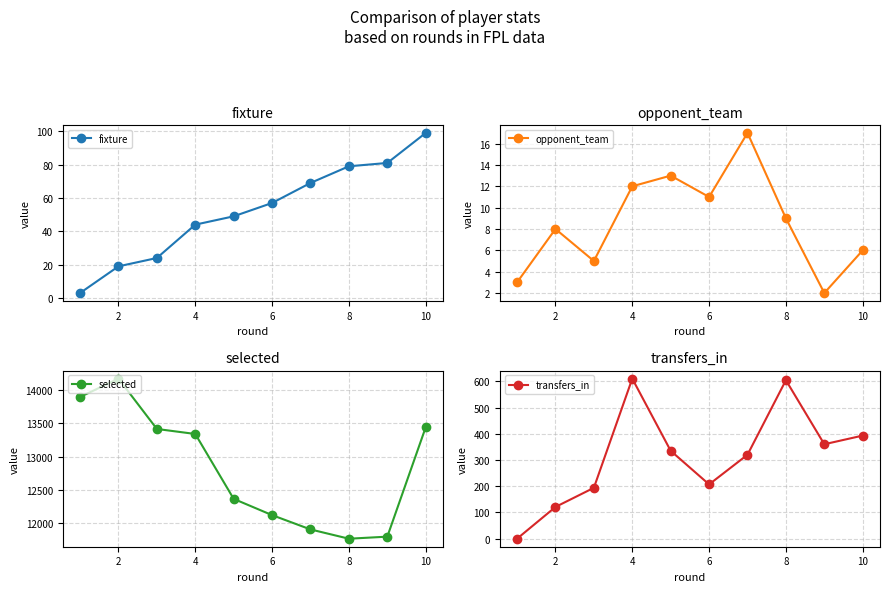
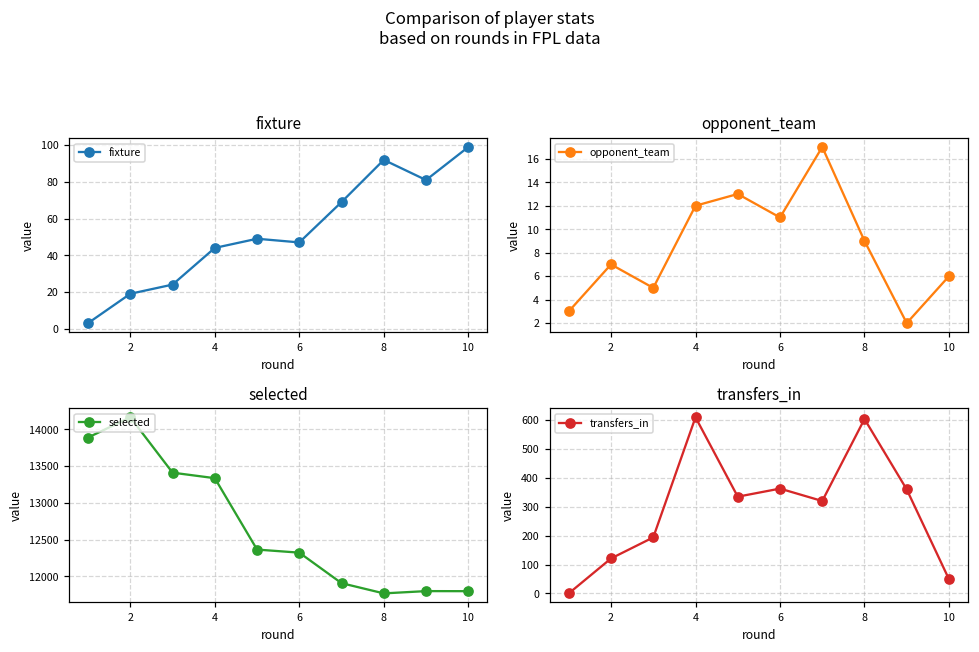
  {
    "fixture": {
      "2": 19,
      "4": 44,
-     "6": 57,
-     "8": 79,
+     "6": 47,
+     "8": 92,
      "10": 99
    },
    "opponent_team": {
-     "2": 8,
+     "2": 7,
      "4": 12,
      "6": 11,
      "8": 9,
      "10": 6
    },
    "selected": {
      "4": 13300,
-     "6": 12100,
+     "6": 12300,
      "8": 11800,
-     "10": 13400
+     "10": 11800
    },
    "transfers_in": {
      "2": 120,
      "4": 610,
-     "6": 210,
+     "6": 360,
      "8": 600,
-     "10": 390
+     "10": 50
    }
  }
